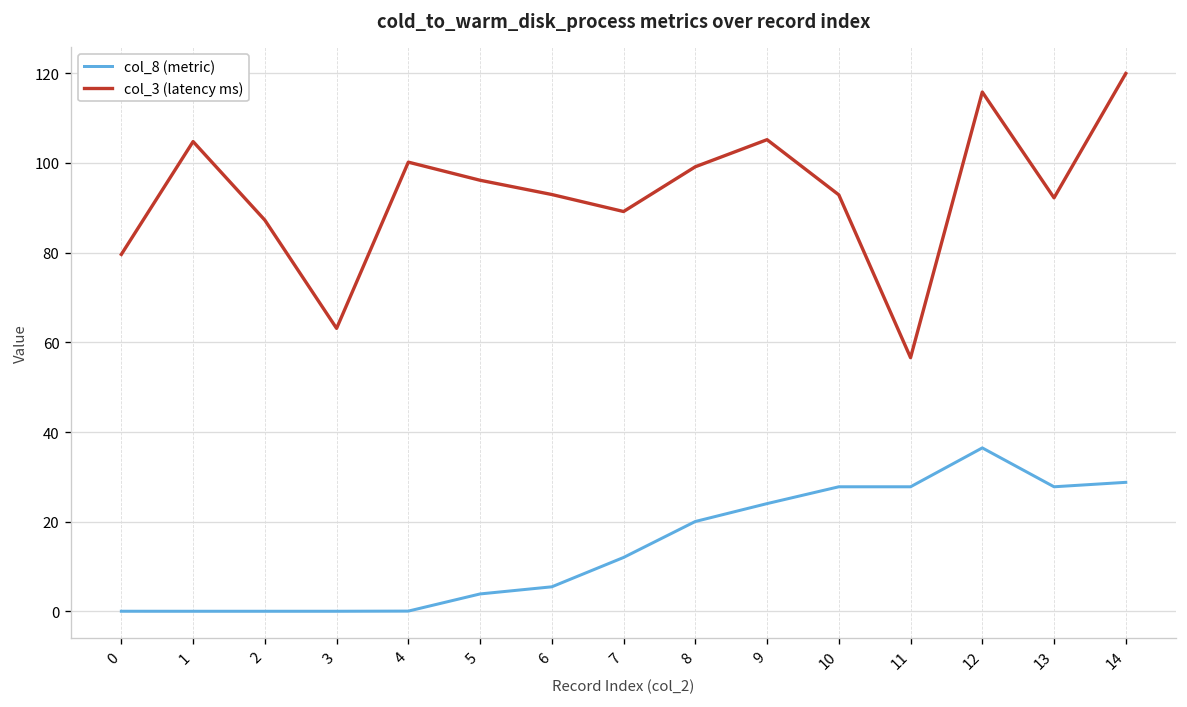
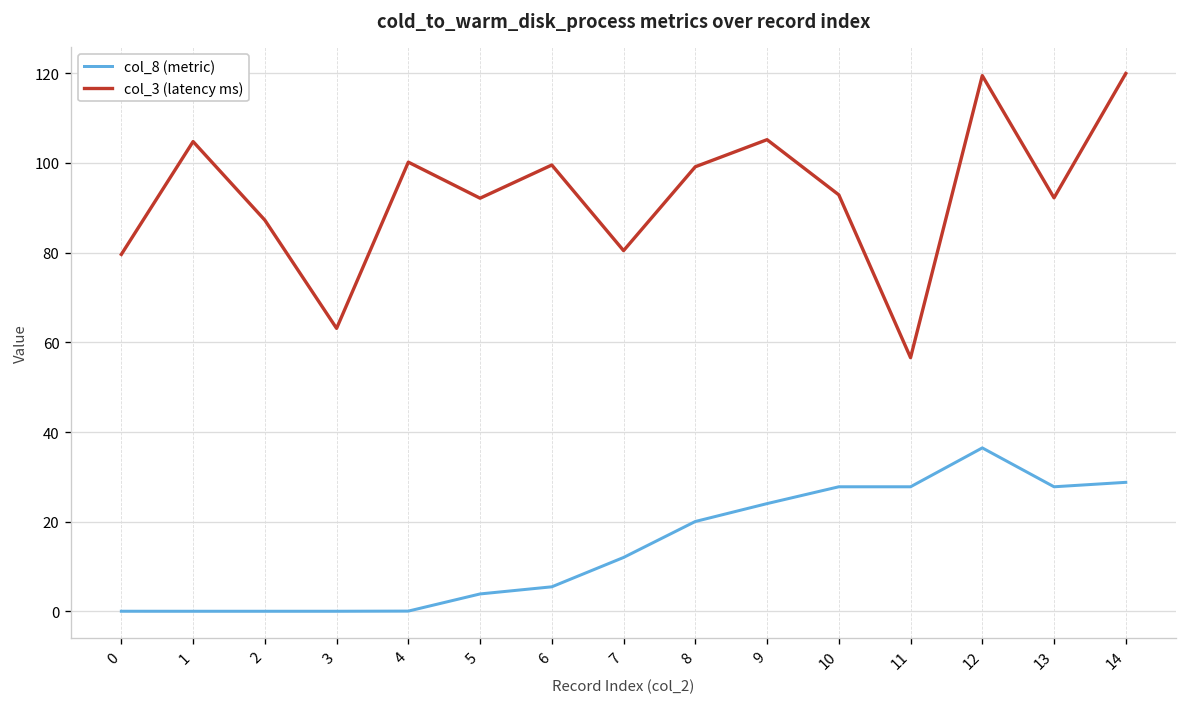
  {
    "col_8 (metric)": {
      "0": 0,
      "1": 0,
      "2": 0,
      "3": 0,
      "4": 0,
      "5": 4,
      "6": 5,
      "7": 12,
      "8": 20,
      "9": 24,
      "10": 28,
      "11": 28,
      "12": 36,
      "13": 28,
      "14": 29
    },
    "col_3 (latency ms)": {
      "0": 80,
      "1": 105,
      "2": 87,
      "3": 63,
      "4": 100,
-     "5": 96,
-     "6": 93,
-     "7": 89,
+     "5": 92,
+     "6": 100,
+     "7": 80,
      "8": 99,
      "9": 105,
      "10": 93,
      "11": 57,
-     "12": 116,
+     "12": 119,
      "13": 92,
      "14": 120
    }
  }
